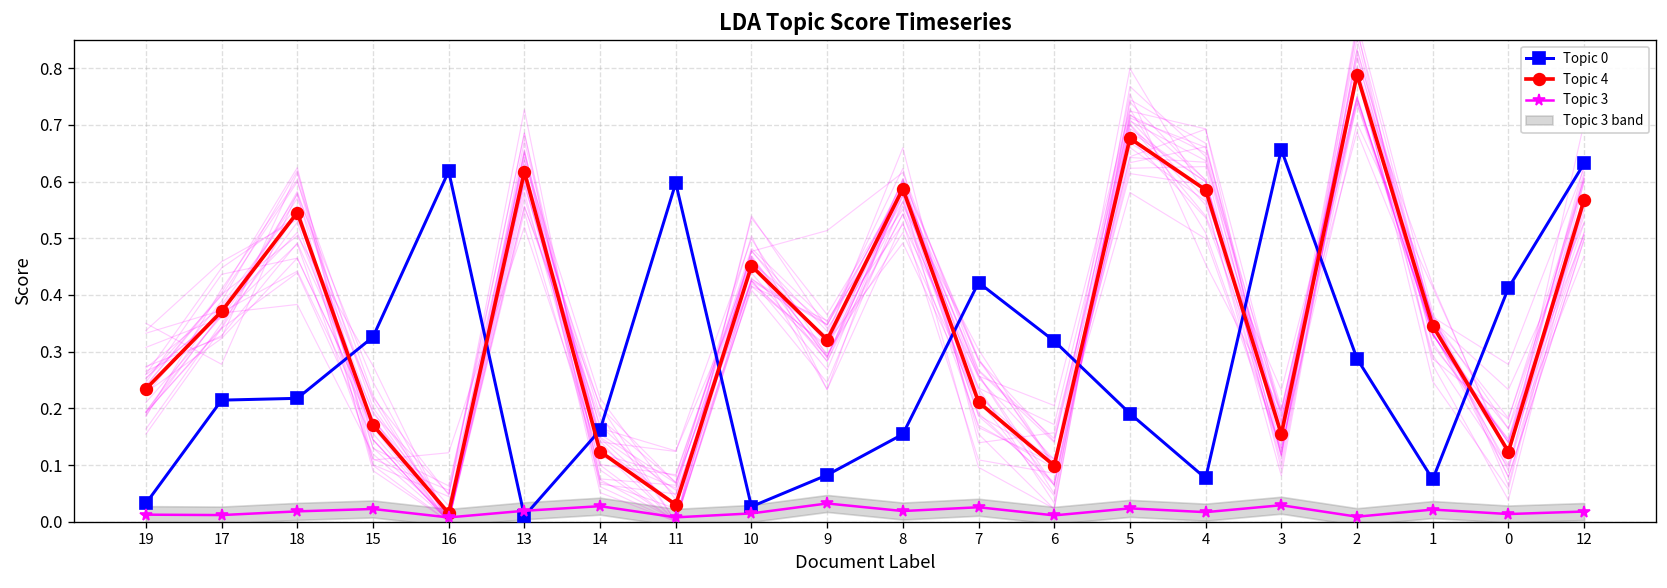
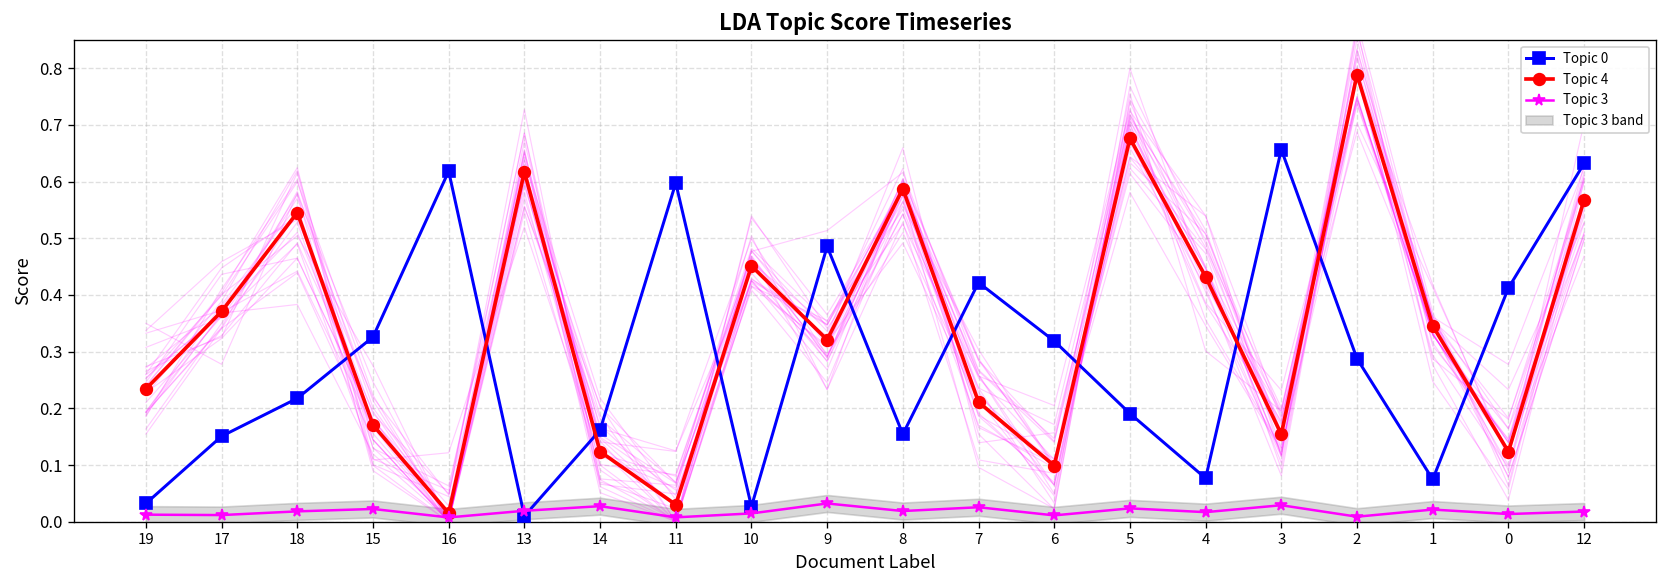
  {
    "Topic 0": {
-     "17": 0.21,
+     "17": 0.15,
      "18": 0.22,
      "15": 0.33,
      "16": 0.62,
      "13": 0.01,
      "11": 0.60,
-     "9": 0.08,
+     "9": 0.49,
      "8": 0.15,
      "7": 0.42,
      "6": 0.32,
      "5": 0.19,
      "4": 0.08,
      "3": 0.66,
      "2": 0.29,
      "1": 0.07,
      "0": 0.41
    },
    "Topic 4": {
      "13": 0.62,
-     "4": 0.59,
+     "4": 0.43,
      "1": 0.35
    }
  }
